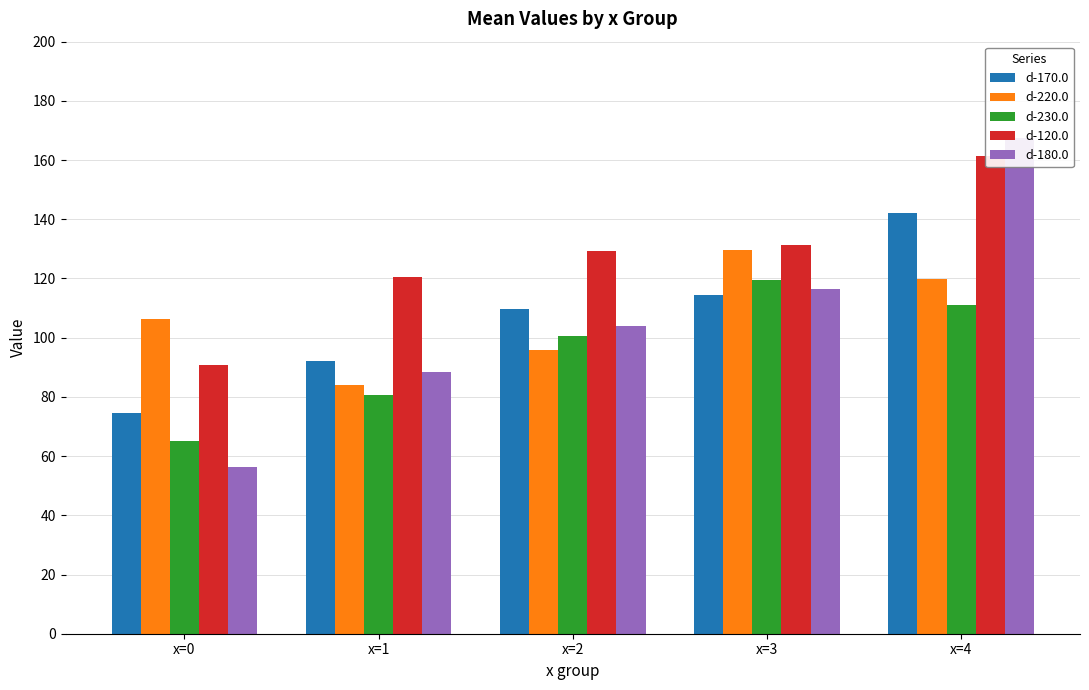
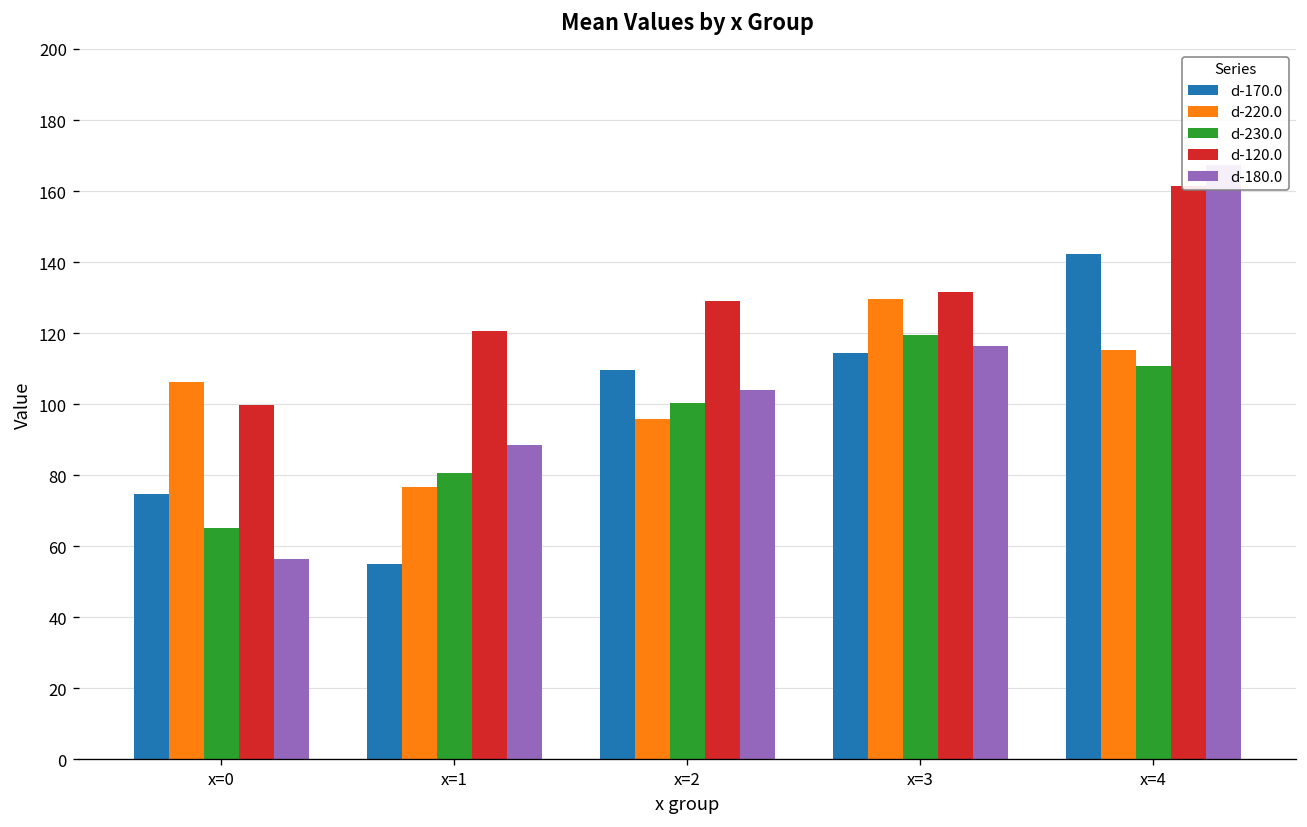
  {
    "d-170.0": {
      "x=0": 75,
-     "x=1": 92,
+     "x=1": 55,
      "x=2": 110,
      "x=3": 114,
      "x=4": 142
    },
    "d-220.0": {
      "x=0": 106,
-     "x=1": 84,
+     "x=1": 77,
      "x=2": 96,
      "x=3": 130,
-     "x=4": 120
+     "x=4": 115
    },
    "d-230.0": {
      "x=0": 65,
      "x=1": 81,
      "x=2": 100,
      "x=3": 119,
      "x=4": 111
    },
    "d-120.0": {
-     "x=0": 91,
+     "x=0": 100,
      "x=1": 121,
      "x=2": 129,
      "x=3": 131
    },
    "d-180.0": {
      "x=0": 56,
      "x=1": 89,
      "x=2": 104,
      "x=3": 116
    }
  }
